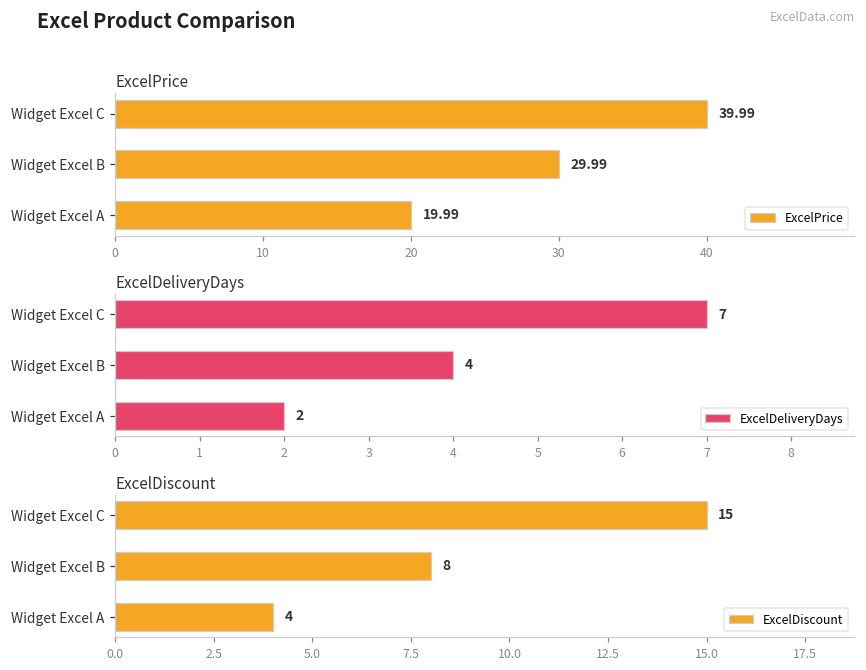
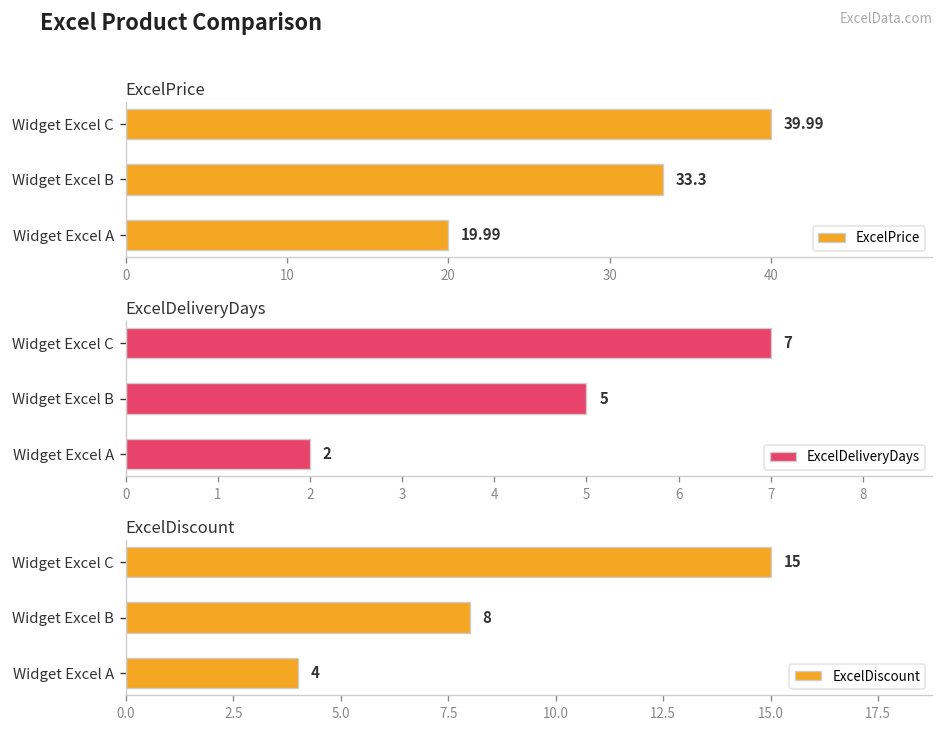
  {
    "ExcelPrice": {
      "Widget Excel C": 39.99,
-     "Widget Excel B": 29.99,
+     "Widget Excel B": 33.3,
      "Widget Excel A": 19.99
    },
    "ExcelDeliveryDays": {
      "Widget Excel C": 7,
-     "Widget Excel B": 4,
+     "Widget Excel B": 5,
      "Widget Excel A": 2
    },
    "ExcelDiscount": {
      "Widget Excel C": 15,
      "Widget Excel B": 8,
      "Widget Excel A": 4
    }
  }
